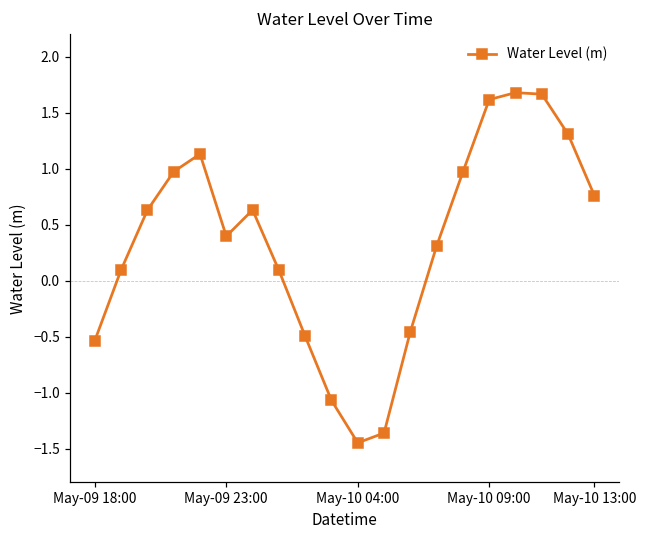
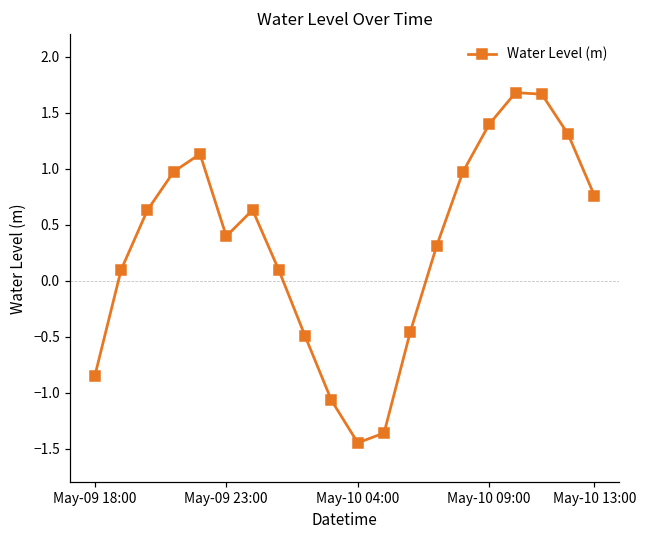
  {
-   "May-09 18:00": -0.53,
+   "May-09 18:00": -0.85,
    "May-09 23:00": 0.40,
    "May-10 04:00": -1.45,
-   "May-10 09:00": 1.62,
+   "May-10 09:00": 1.40,
    "May-10 13:00": 0.76
  }
